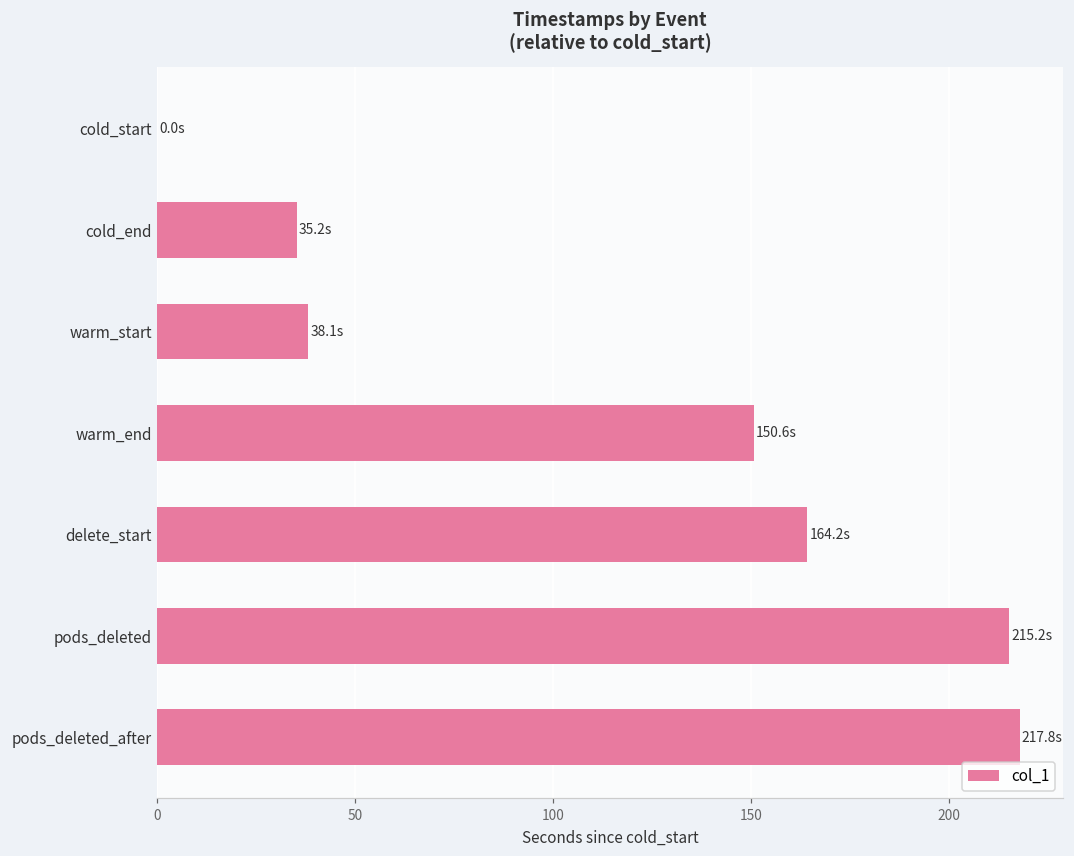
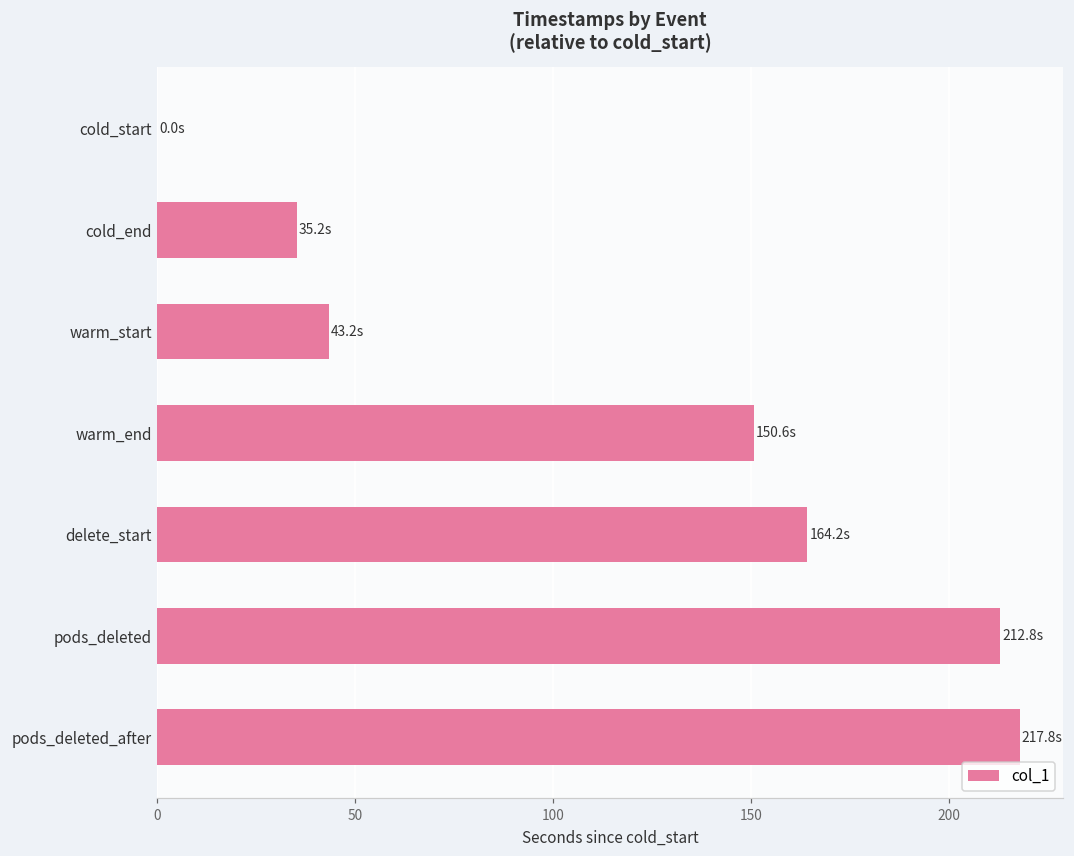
  {
    "cold_start": "0.0s",
    "cold_end": "35.2s",
-   "warm_start": "38.1s",
+   "warm_start": "43.2s",
    "warm_end": "150.6s",
    "delete_start": "164.2s",
-   "pods_deleted": "215.2s",
+   "pods_deleted": "212.8s",
    "pods_deleted_after": "217.8s"
  }
